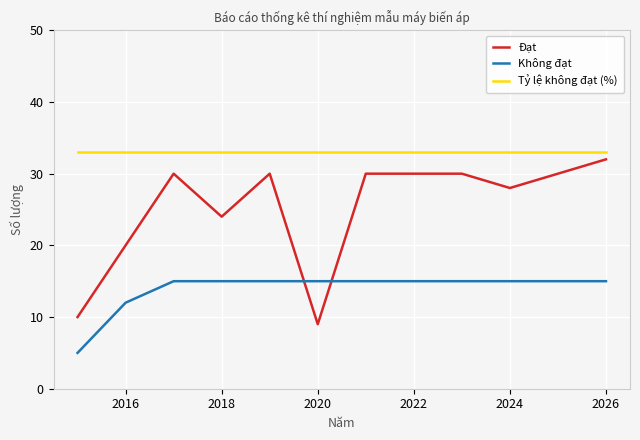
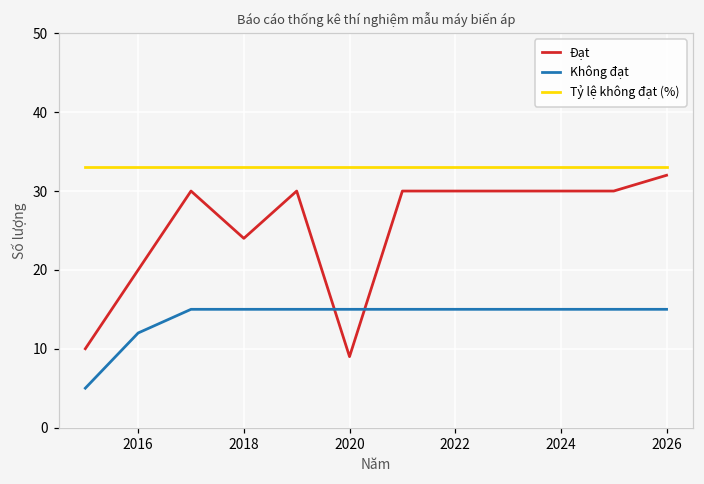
  {
    "Đạt": {
      "2016": 20,
      "2018": 24,
      "2020": 9,
      "2022": 30,
-     "2024": 28,
+     "2024": 30,
      "2026": 32
    },
    "Không đạt": {
      "2016": 12,
      "2018": 15,
      "2020": 15,
      "2022": 15,
      "2024": 15,
      "2026": 15
    },
    "Tỷ lệ không đạt (%)": {
      "2016": 33,
      "2018": 33,
      "2020": 33,
      "2022": 33,
      "2024": 33,
      "2026": 33
    }
  }
